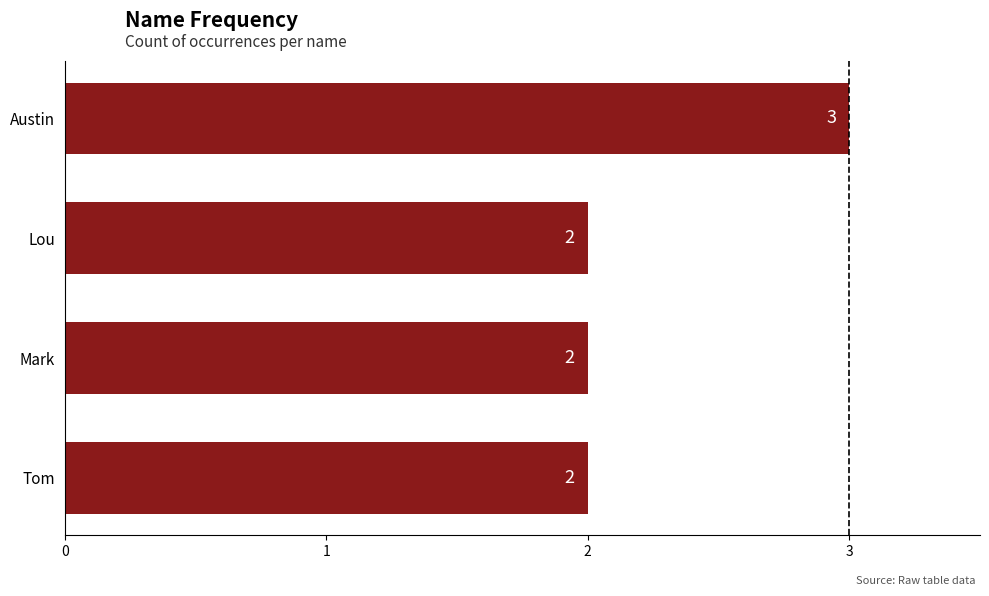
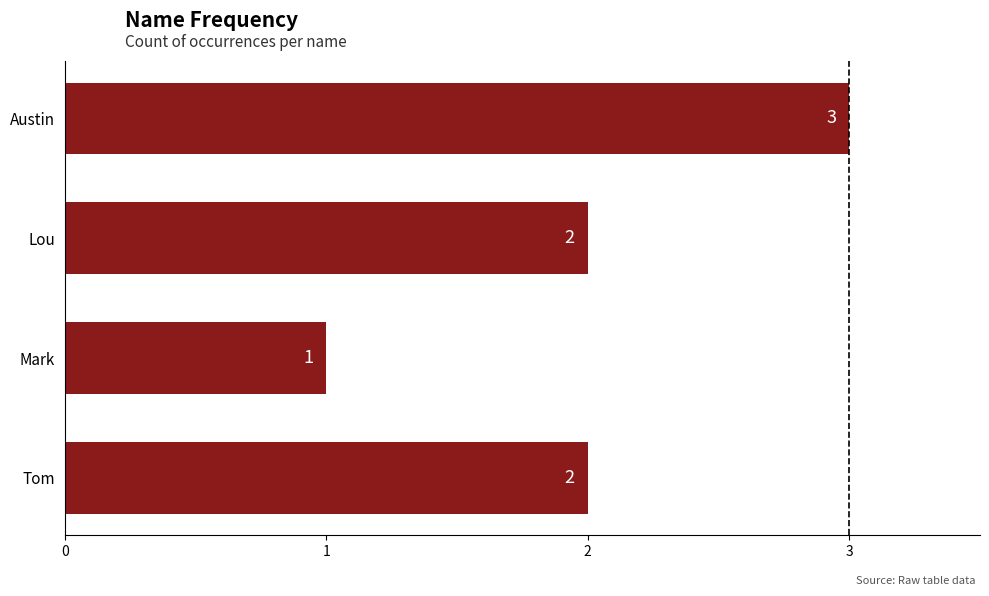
  {
    "Austin": 3,
    "Lou": 2,
-   "Mark": 2,
+   "Mark": 1,
    "Tom": 2
  }
